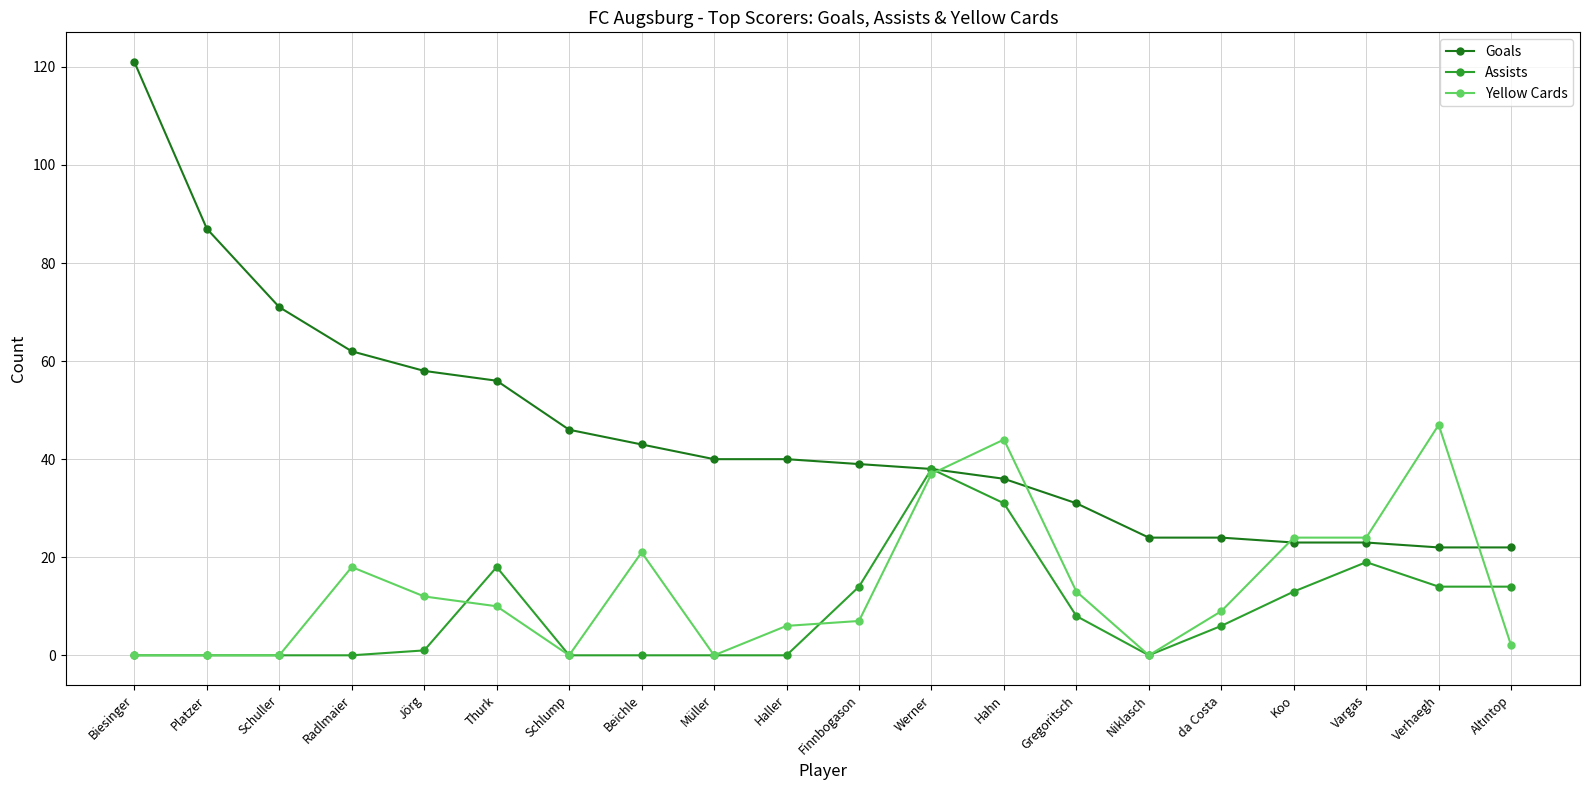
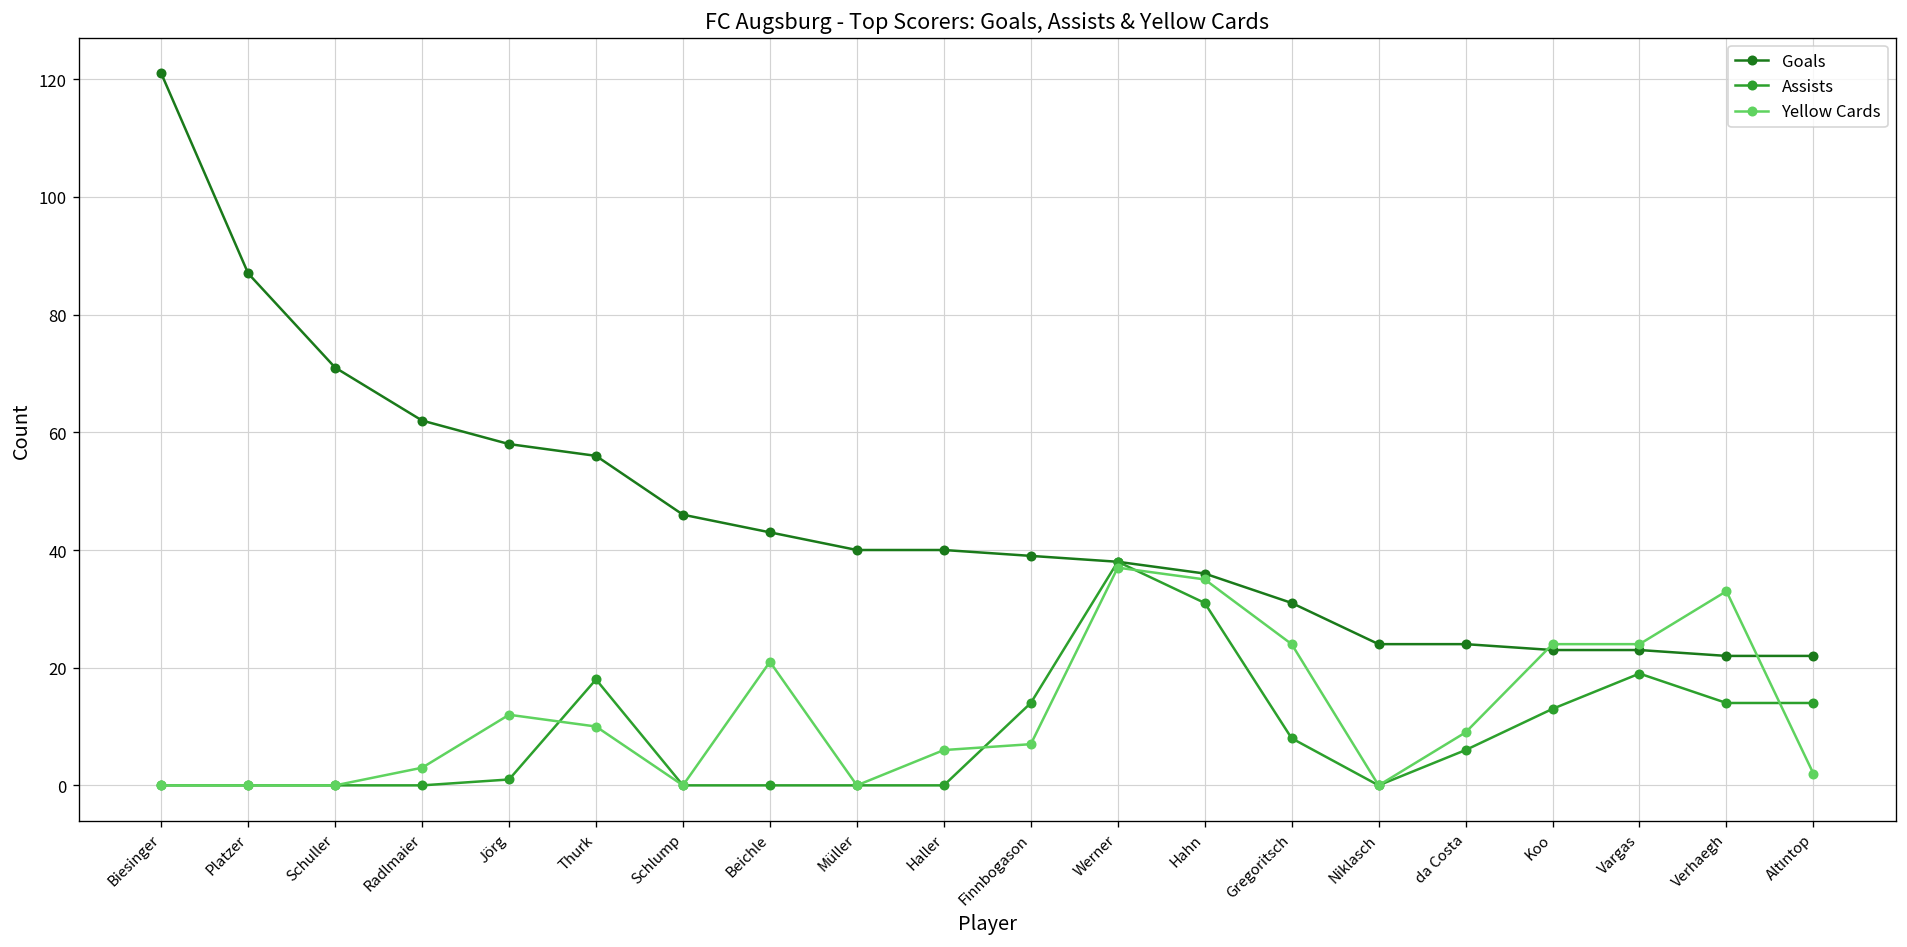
  {
    "Yellow Cards": {
-     "Radlmaier": 18,
+     "Radlmaier": 3,
      "Jörg": 12,
      "Thurk": 10,
      "Beichle": 21,
      "Haller": 6,
      "Finnbogason": 7,
      "Werner": 37,
-     "Hahn": 44,
-     "Gregoritsch": 13,
+     "Hahn": 35,
+     "Gregoritsch": 24,
      "da Costa": 9,
      "Koo": 24,
      "Vargas": 24,
-     "Verhaegh": 47,
+     "Verhaegh": 33,
      "Altıntop": 2
    }
  }
